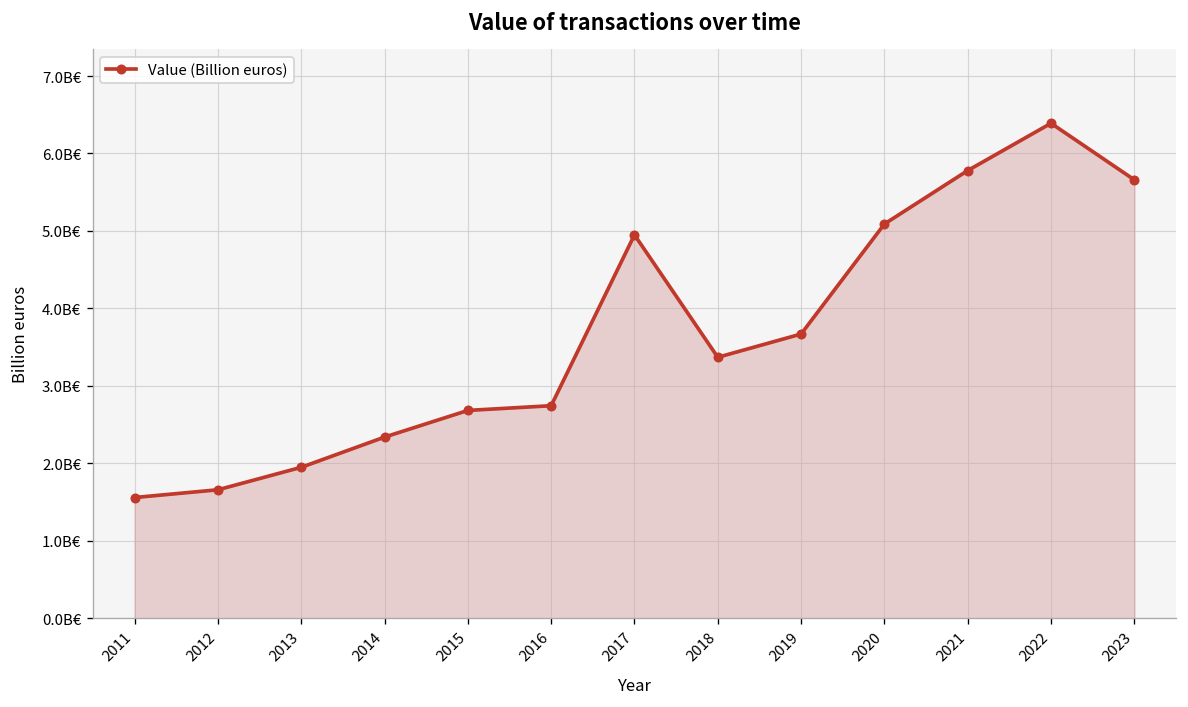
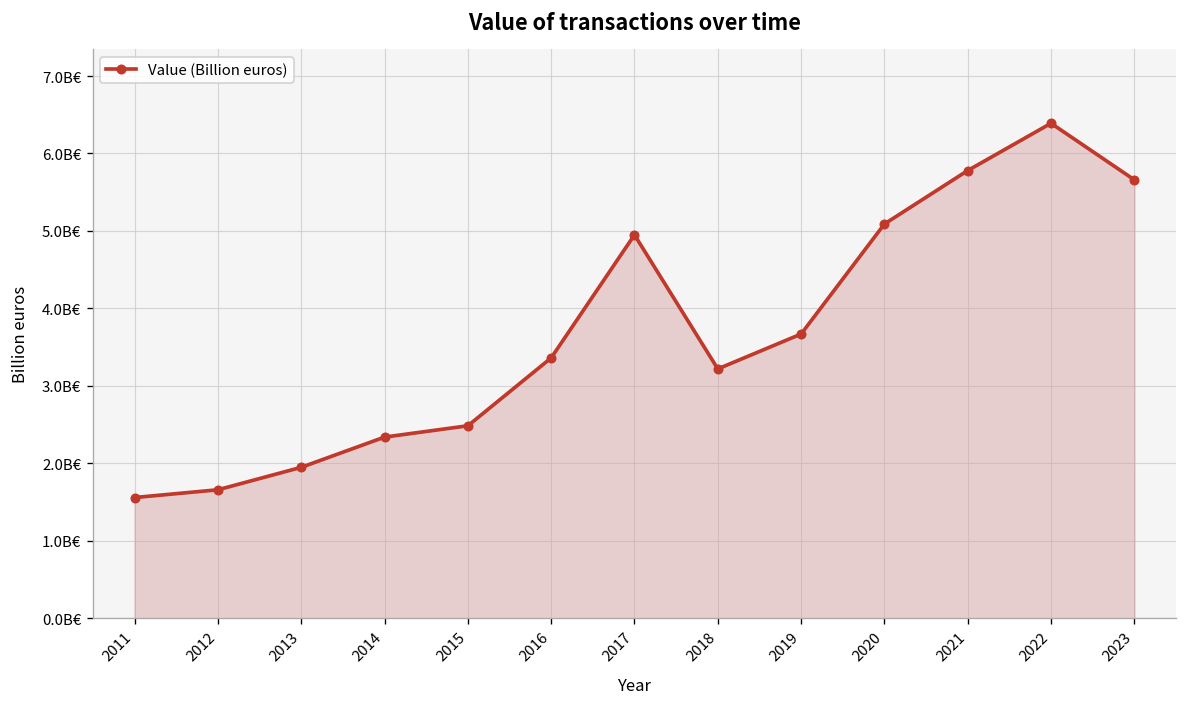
  {
    "2011": "1.6B€",
    "2012": "1.7B€",
    "2013": "2.0B€",
    "2014": "2.3B€",
-   "2015": "2.7B€",
-   "2016": "2.7B€",
+   "2015": "2.5B€",
+   "2016": "3.4B€",
    "2017": "5.0B€",
-   "2018": "3.4B€",
+   "2018": "3.2B€",
    "2019": "3.7B€",
    "2020": "5.1B€",
    "2021": "5.8B€",
    "2022": "6.4B€",
    "2023": "5.7B€"
  }
